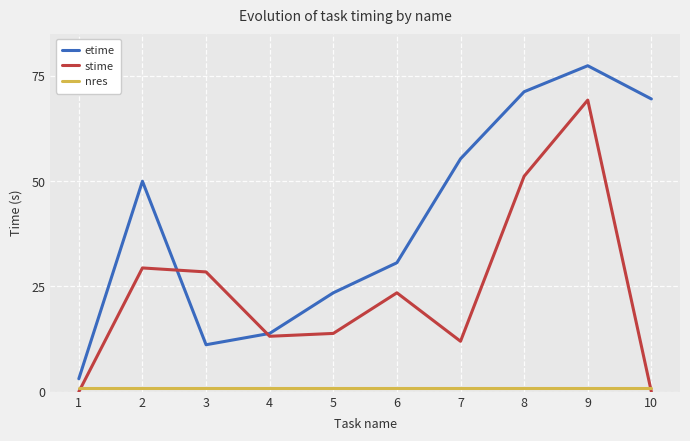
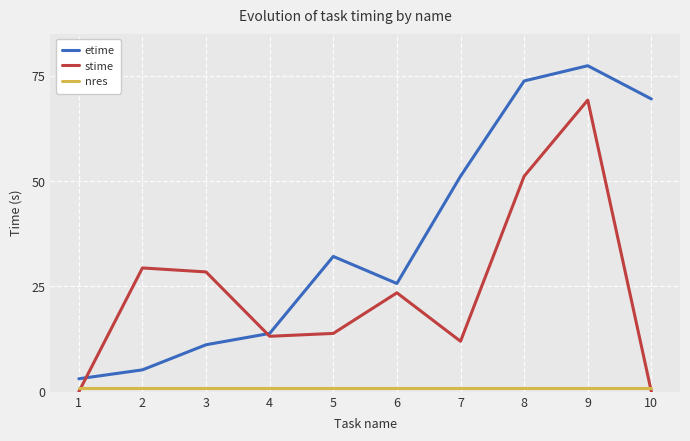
  {
    "etime": {
      "1": 3,
-     "2": 50,
+     "2": 5,
      "3": 11,
      "4": 14,
-     "5": 23,
-     "6": 31,
-     "7": 55,
-     "8": 71,
+     "5": 32,
+     "6": 26,
+     "7": 51,
+     "8": 74,
      "9": 77,
      "10": 69
    },
    "stime": {
      "1": 0,
      "2": 29,
      "3": 28,
      "4": 13,
      "5": 14,
      "6": 23,
      "7": 12,
      "8": 51,
      "9": 69,
      "10": 0
    },
    "nres": {
      "1": 1,
      "2": 1,
      "3": 1,
      "4": 1,
      "5": 1,
      "6": 1,
      "7": 1,
      "8": 1,
      "9": 1,
      "10": 1
    }
  }
